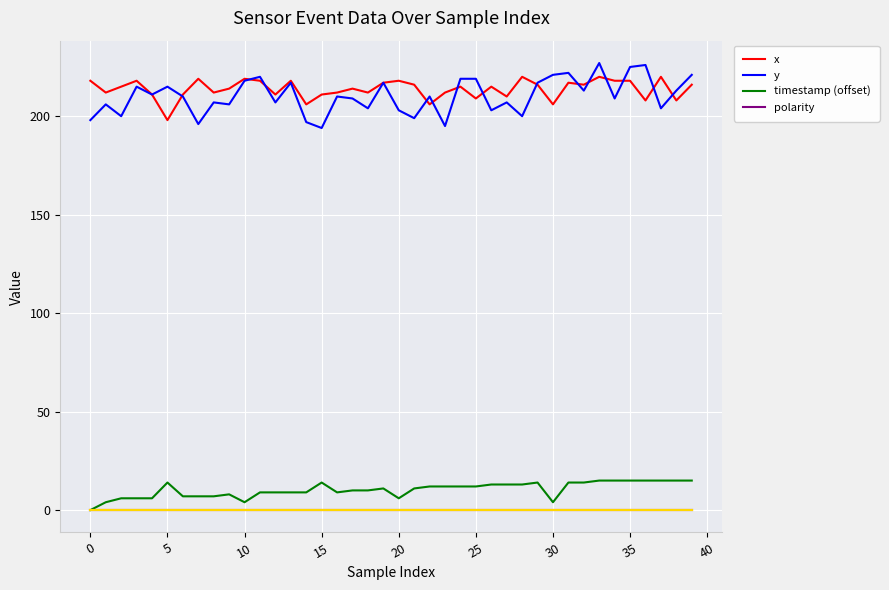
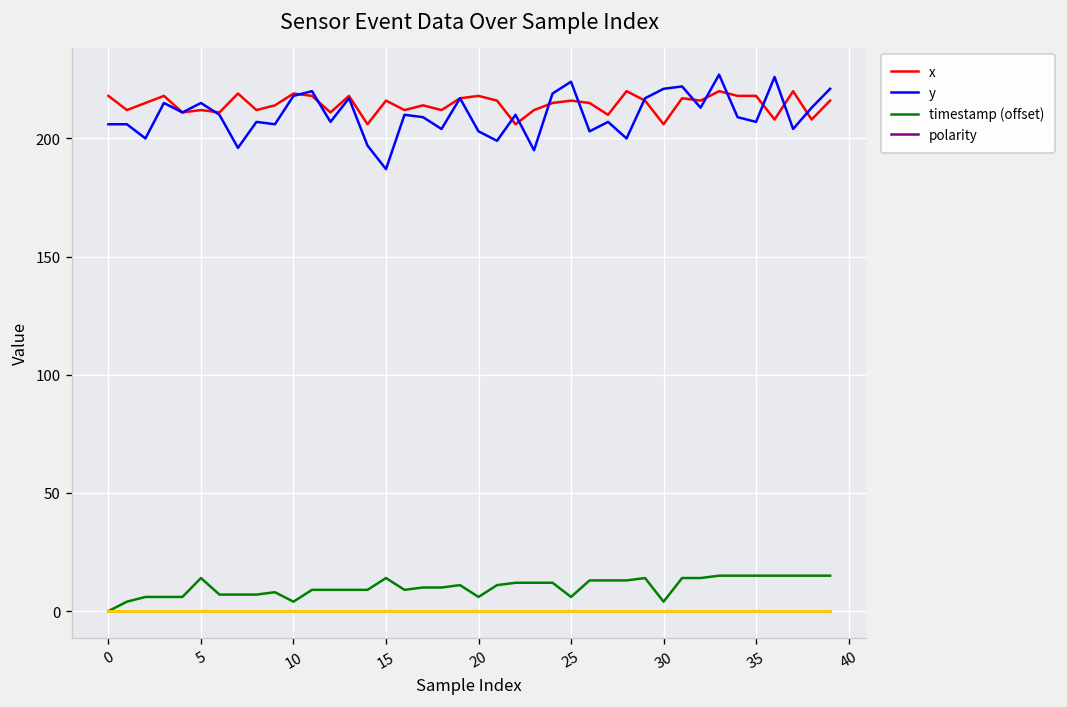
  {
    "x": {
      "0": 218,
-     "5": 198,
-     "15": 211,
+     "5": 212,
+     "15": 216,
      "20": 218,
-     "25": 209,
+     "25": 216,
      "30": 206,
      "35": 218
    },
    "y": {
-     "0": 198,
+     "0": 206,
      "5": 215,
-     "15": 194,
+     "15": 187,
      "20": 203,
-     "25": 219,
+     "25": 224,
      "30": 221,
-     "35": 225
+     "35": 207
    },
    "timestamp (offset)": {
      "5": 14,
      "10": 4,
      "15": 14,
      "20": 6,
-     "25": 12,
+     "25": 6,
      "30": 4,
      "35": 15
    },
    "polarity": {
      "5": 0,
      "10": 0,
      "15": 0,
      "20": 0,
      "25": 0,
      "30": 0,
      "35": 0
    }
  }
